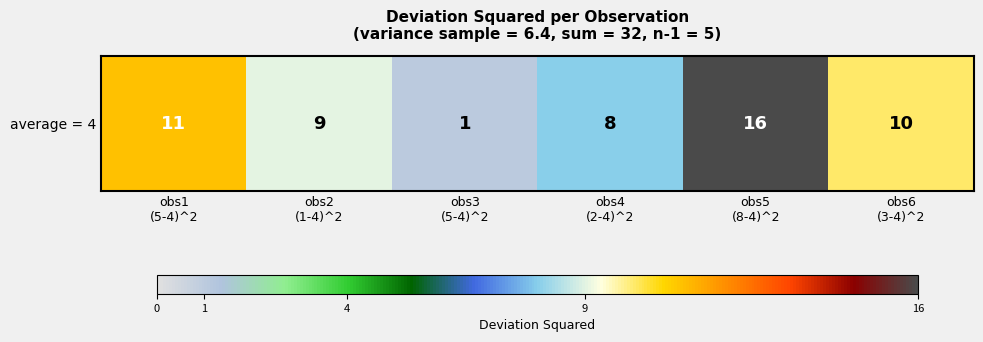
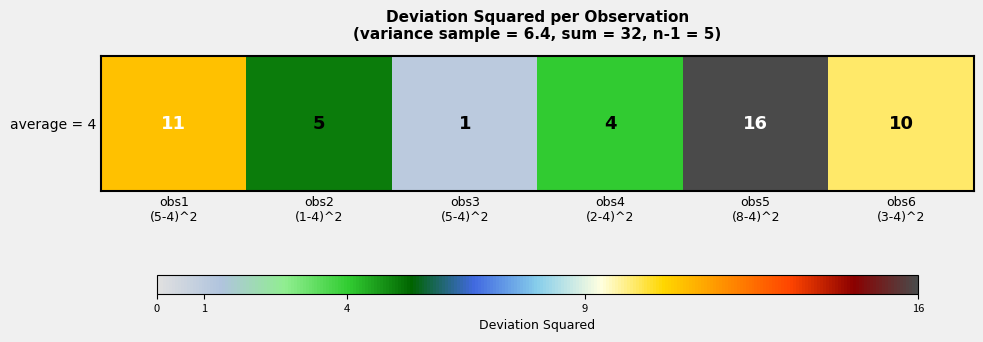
  {
    "average = 4": {
      "obs1 (5-4)^2": 11,
-     "obs2 (1-4)^2": 9,
+     "obs2 (1-4)^2": 5,
      "obs3 (5-4)^2": 1,
-     "obs4 (2-4)^2": 8,
+     "obs4 (2-4)^2": 4,
      "obs5 (8-4)^2": 16,
      "obs6 (3-4)^2": 10
    }
  }
